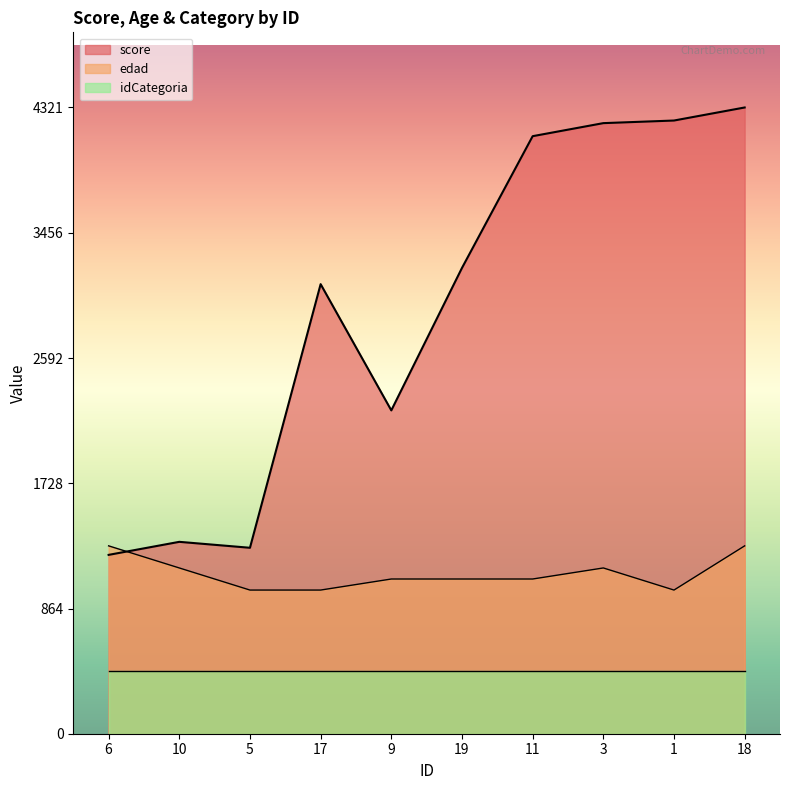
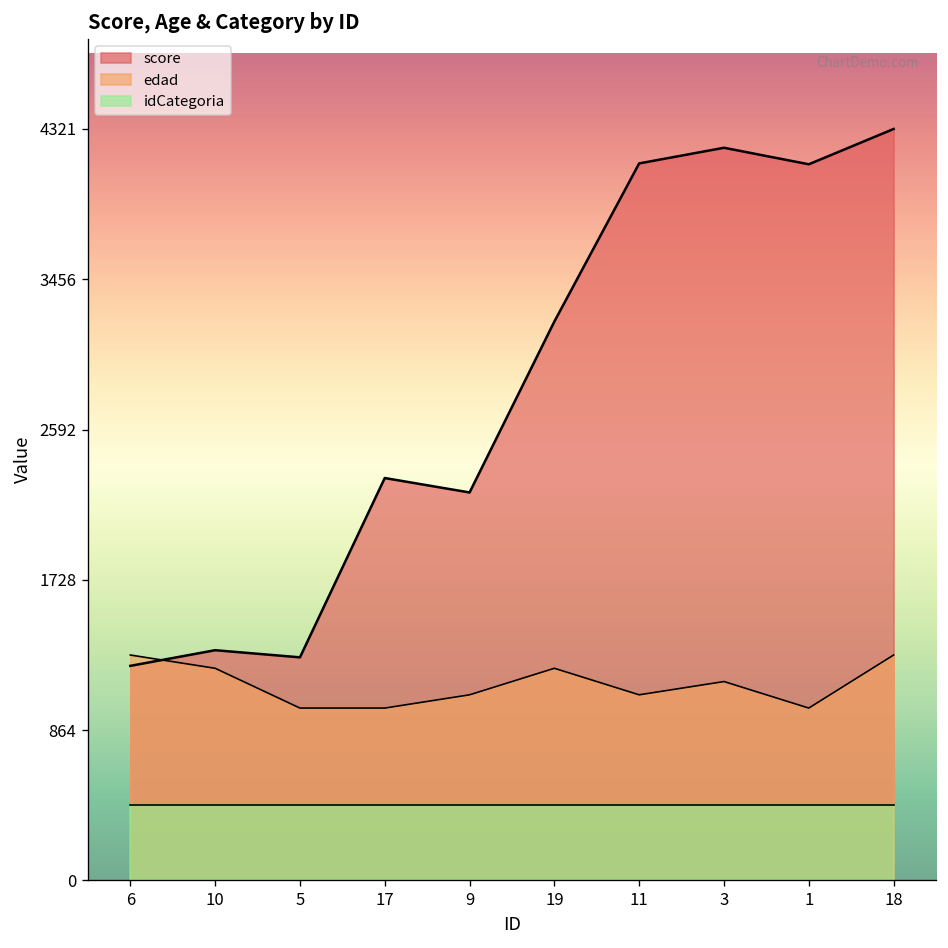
  {
    "score": {
      "6": 1230,
      "10": 1320,
      "5": 1280,
-     "17": 3100,
+     "17": 2310,
      "9": 2230,
      "19": 3210,
      "11": 4120,
      "3": 4210,
-     "1": 4230,
+     "1": 4120,
      "18": 4320
    },
    "edad": {
      "6": 1300,
-     "10": 1140,
+     "10": 1220,
      "5": 990,
      "17": 990,
      "9": 1070,
-     "19": 1070,
+     "19": 1220,
      "11": 1070,
      "3": 1140,
      "1": 990,
      "18": 1300
    },
    "idCategoria": {
      "6": 430,
      "10": 430,
      "5": 430,
      "17": 430,
      "9": 430,
      "19": 430,
      "11": 430,
      "3": 430,
      "1": 430,
      "18": 430
    }
  }
